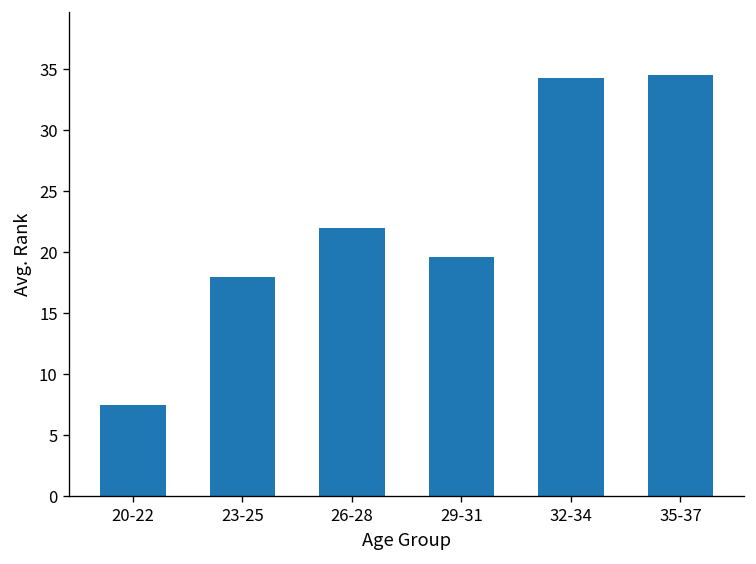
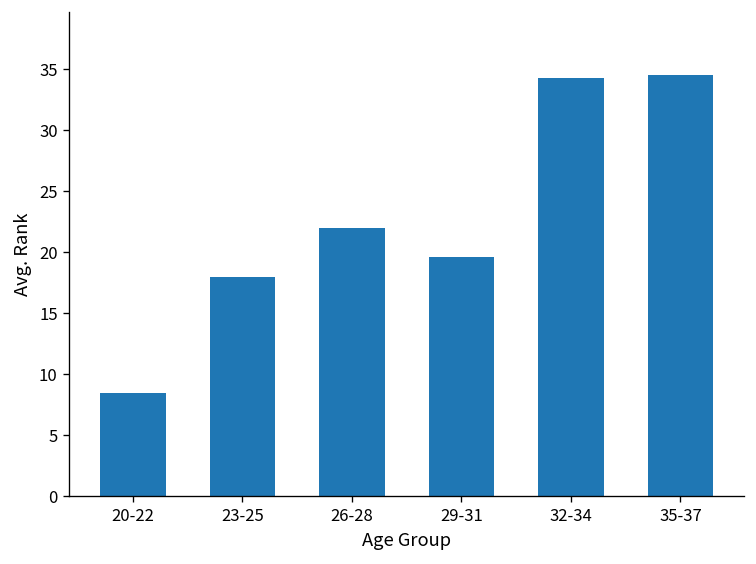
  {
-   "20-22": 7.5,
+   "20-22": 8.5,
    "23-25": 18.0,
    "26-28": 22.0,
    "29-31": 19.6,
    "32-34": 34.3,
    "35-37": 34.5
  }
